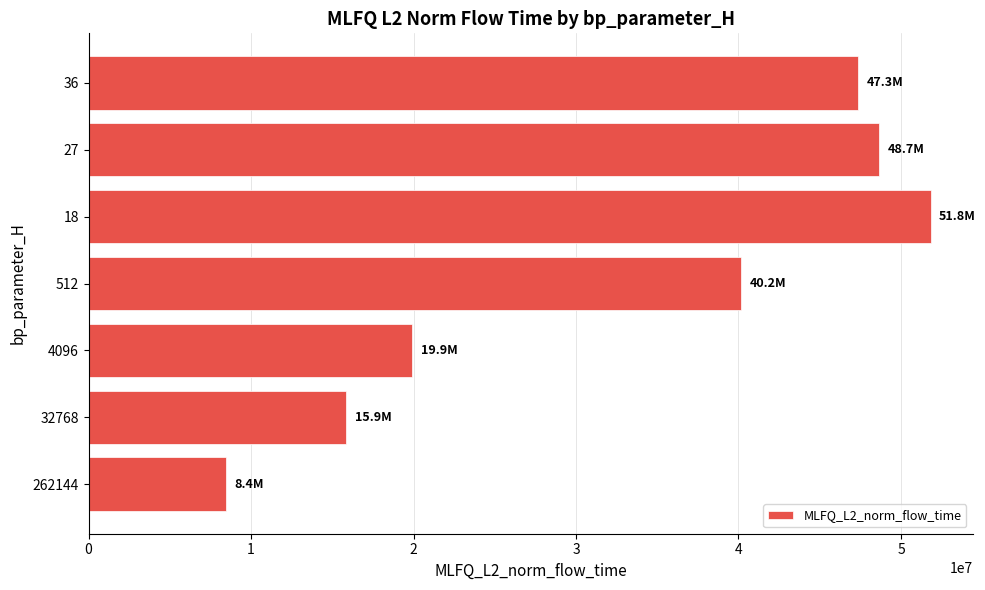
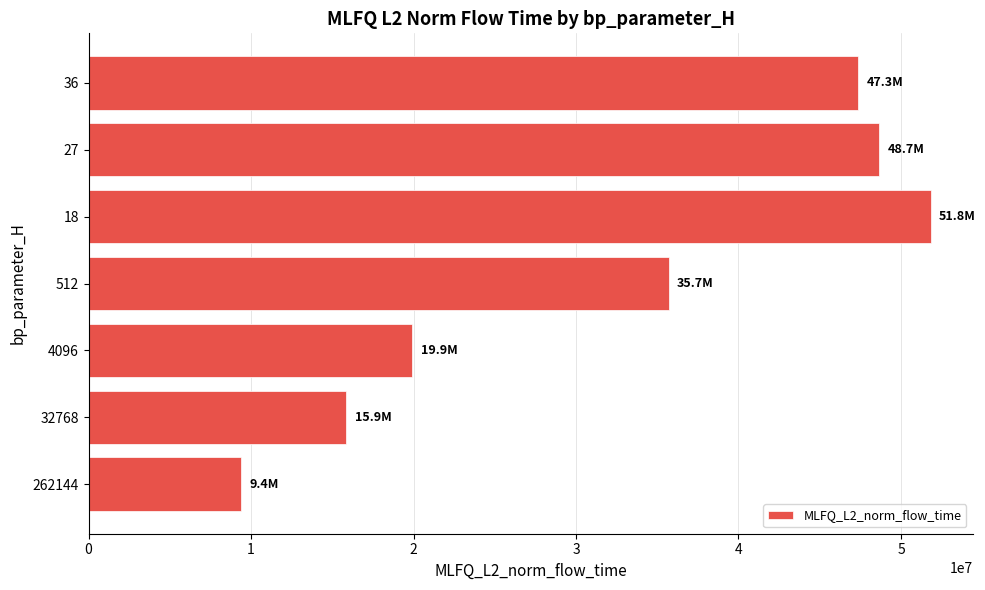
  {
    "36": "47.3M",
    "27": "48.7M",
    "18": "51.8M",
-   "512": "40.2M",
+   "512": "35.7M",
    "4096": "19.9M",
    "32768": "15.9M",
-   "262144": "8.4M"
+   "262144": "9.4M"
  }
